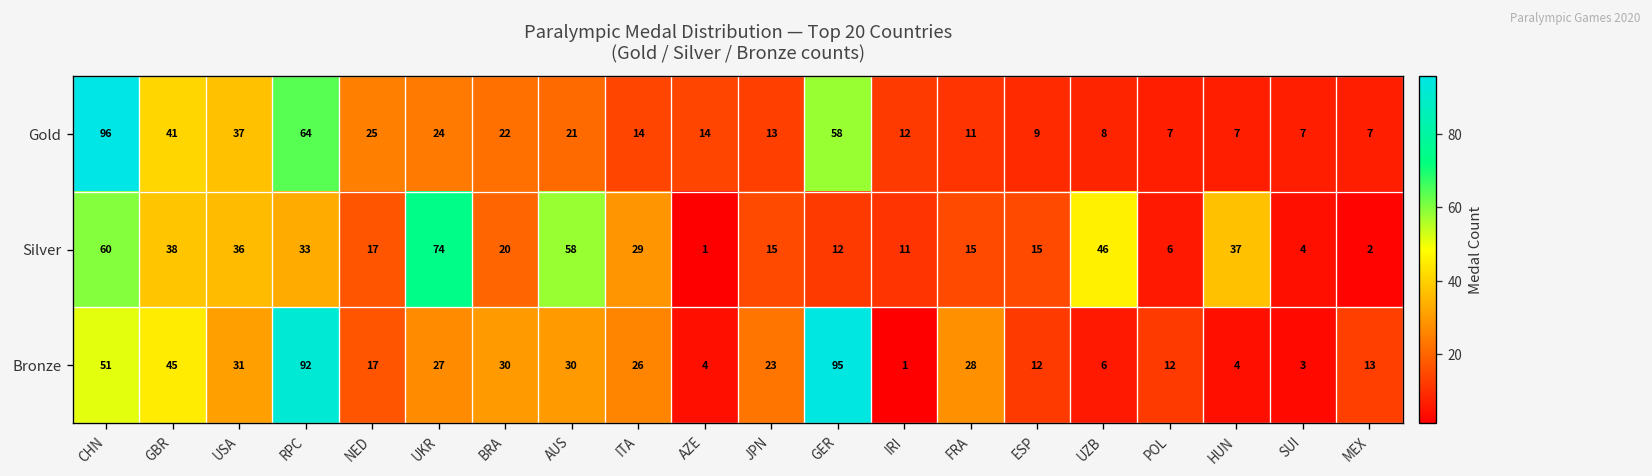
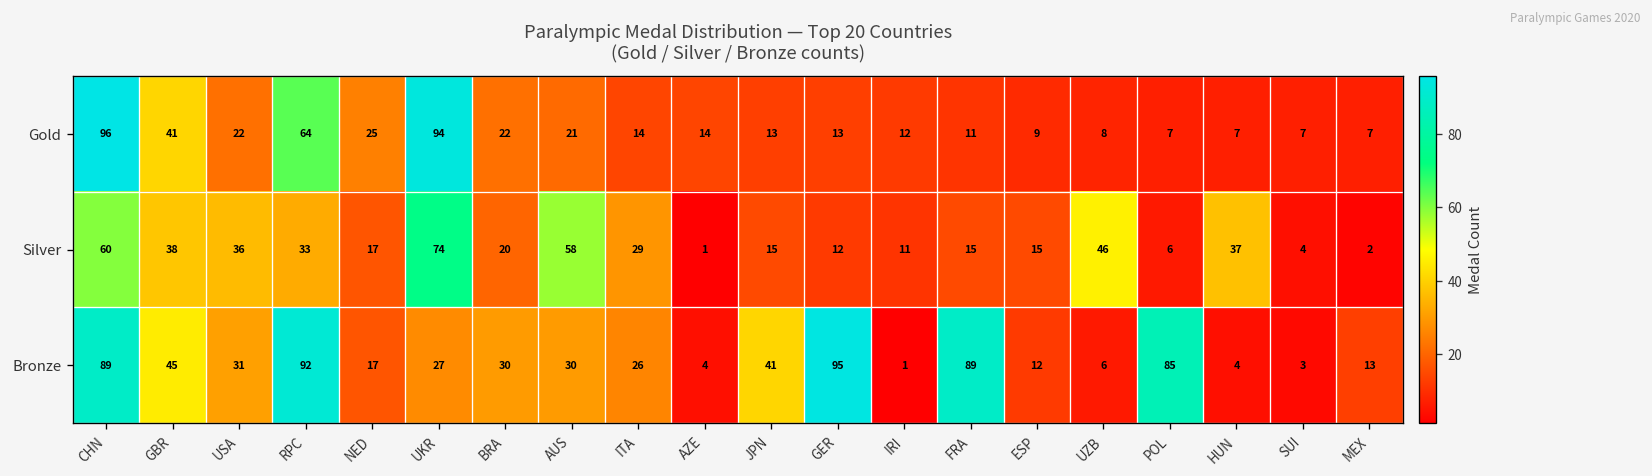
  {
    "Gold": {
      "CHN": 96,
      "GBR": 41,
-     "USA": 37,
+     "USA": 22,
      "RPC": 64,
      "NED": 25,
-     "UKR": 24,
+     "UKR": 94,
      "BRA": 22,
      "AUS": 21,
      "ITA": 14,
      "AZE": 14,
      "JPN": 13,
-     "GER": 58,
+     "GER": 13,
      "IRI": 12,
      "FRA": 11,
      "ESP": 9,
      "UZB": 8,
      "POL": 7,
      "HUN": 7,
      "SUI": 7,
      "MEX": 7
    },
    "Silver": {
      "CHN": 60,
      "GBR": 38,
      "USA": 36,
      "RPC": 33,
      "NED": 17,
      "UKR": 74,
      "BRA": 20,
      "AUS": 58,
      "ITA": 29,
      "AZE": 1,
      "JPN": 15,
      "GER": 12,
      "IRI": 11,
      "FRA": 15,
      "ESP": 15,
      "UZB": 46,
      "POL": 6,
      "HUN": 37,
      "SUI": 4,
      "MEX": 2
    },
    "Bronze": {
-     "CHN": 51,
+     "CHN": 89,
      "GBR": 45,
      "USA": 31,
      "RPC": 92,
      "NED": 17,
      "UKR": 27,
      "BRA": 30,
      "AUS": 30,
      "ITA": 26,
      "AZE": 4,
-     "JPN": 23,
+     "JPN": 41,
      "GER": 95,
      "IRI": 1,
-     "FRA": 28,
+     "FRA": 89,
      "ESP": 12,
      "UZB": 6,
-     "POL": 12,
+     "POL": 85,
      "HUN": 4,
      "SUI": 3,
      "MEX": 13
    }
  }
